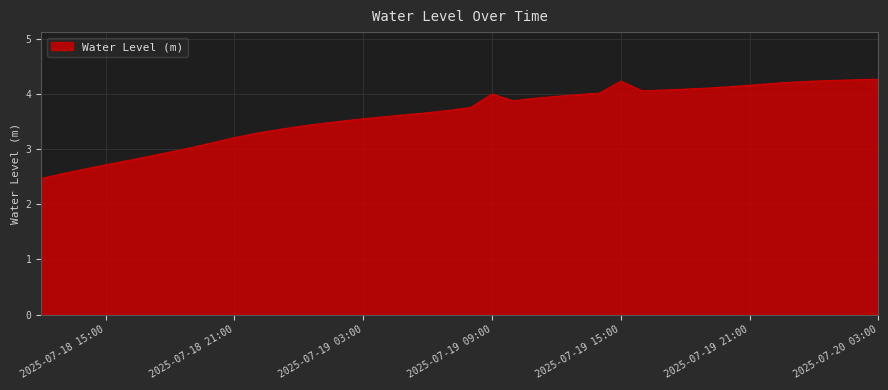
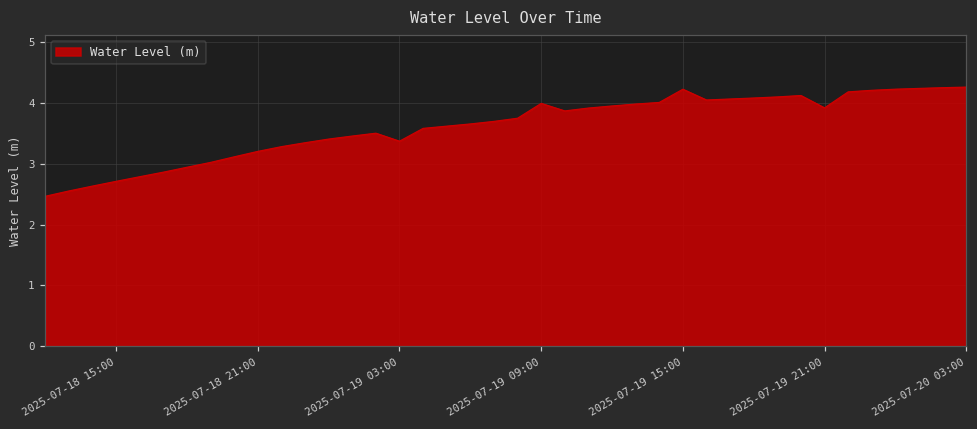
  {
    "2025-07-18 15:00": 2.7,
    "2025-07-18 21:00": 3.2,
-   "2025-07-19 03:00": 3.5,
+   "2025-07-19 03:00": 3.4,
    "2025-07-19 09:00": 4.0,
    "2025-07-19 15:00": 4.2,
-   "2025-07-19 21:00": 4.2,
+   "2025-07-19 21:00": 3.9,
    "2025-07-20 03:00": 4.3
  }
